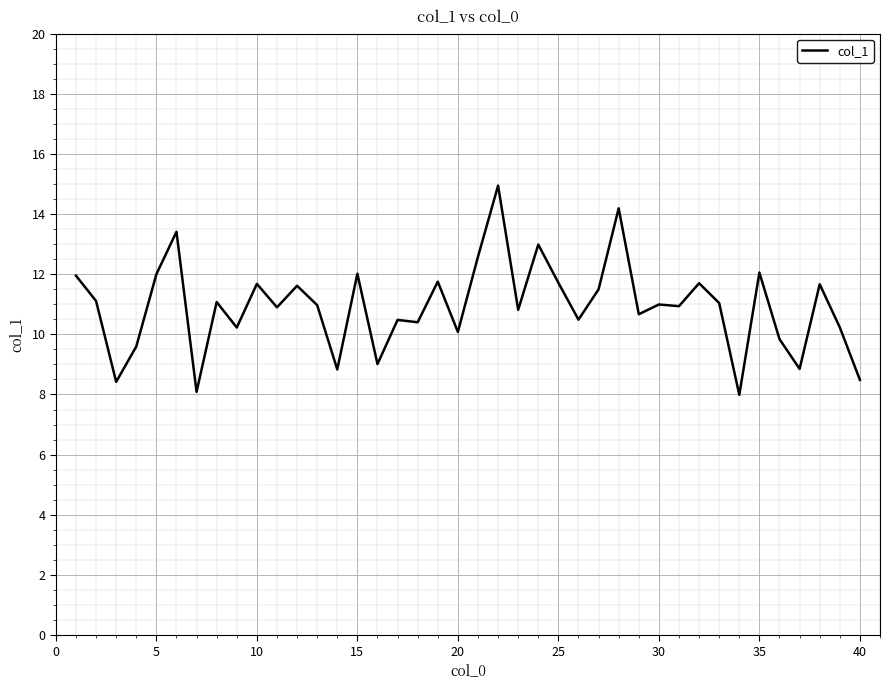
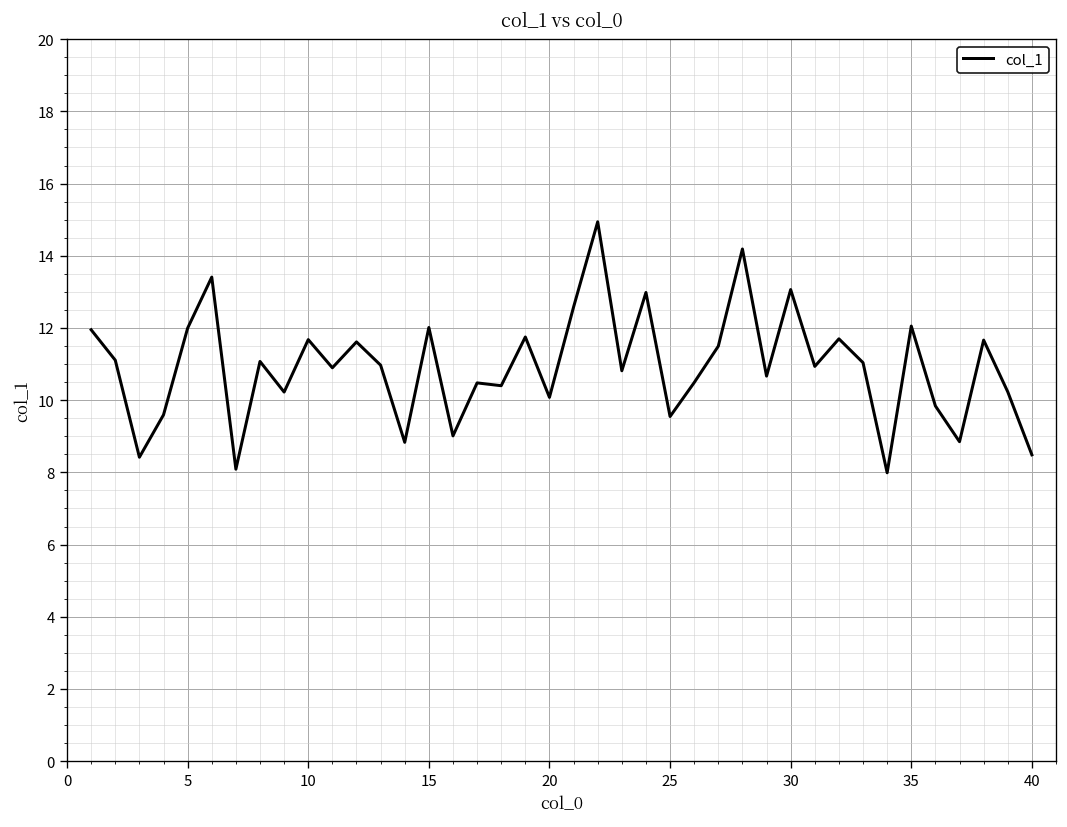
  {
    "5": 12.0,
    "10": 11.7,
    "15": 12.0,
    "20": 10.1,
-   "25": 11.7,
-   "30": 11.0,
+   "25": 9.5,
+   "30": 13.1,
    "35": 12.1,
    "40": 8.5
  }
